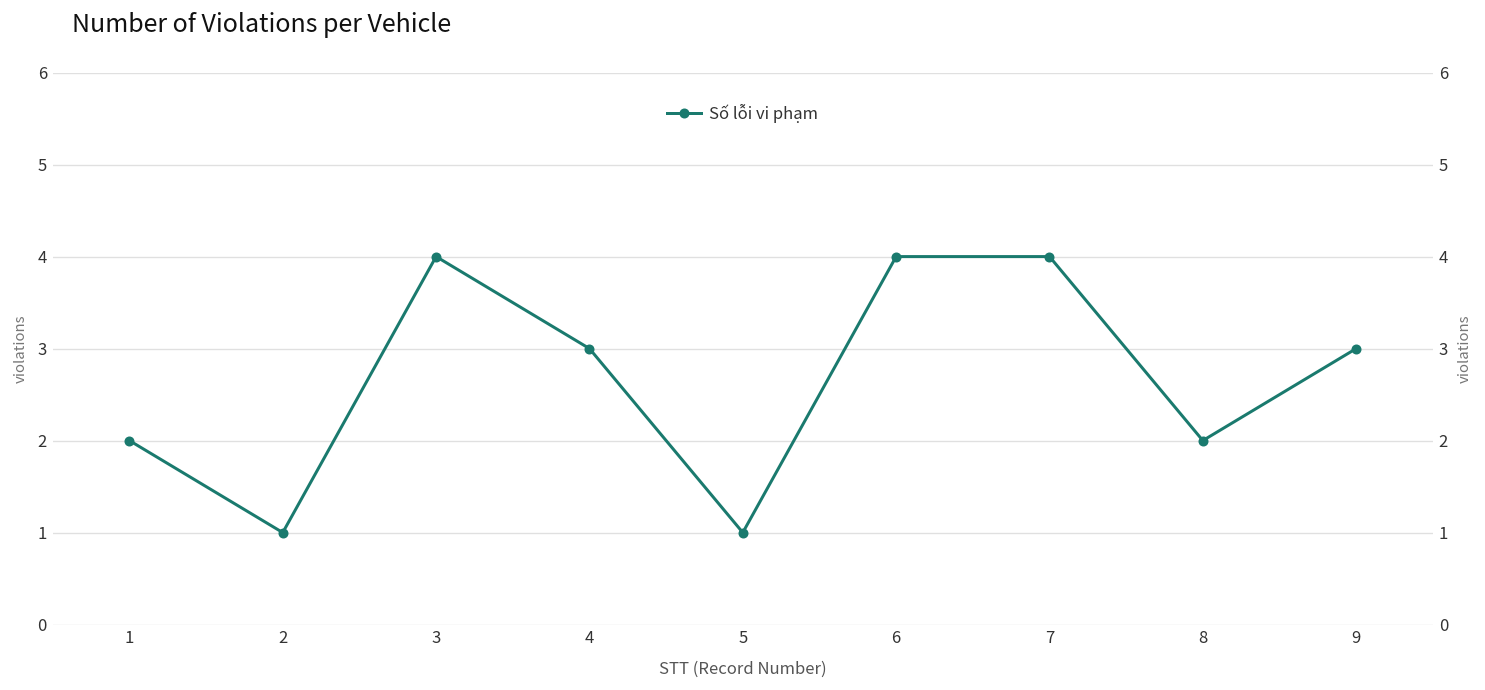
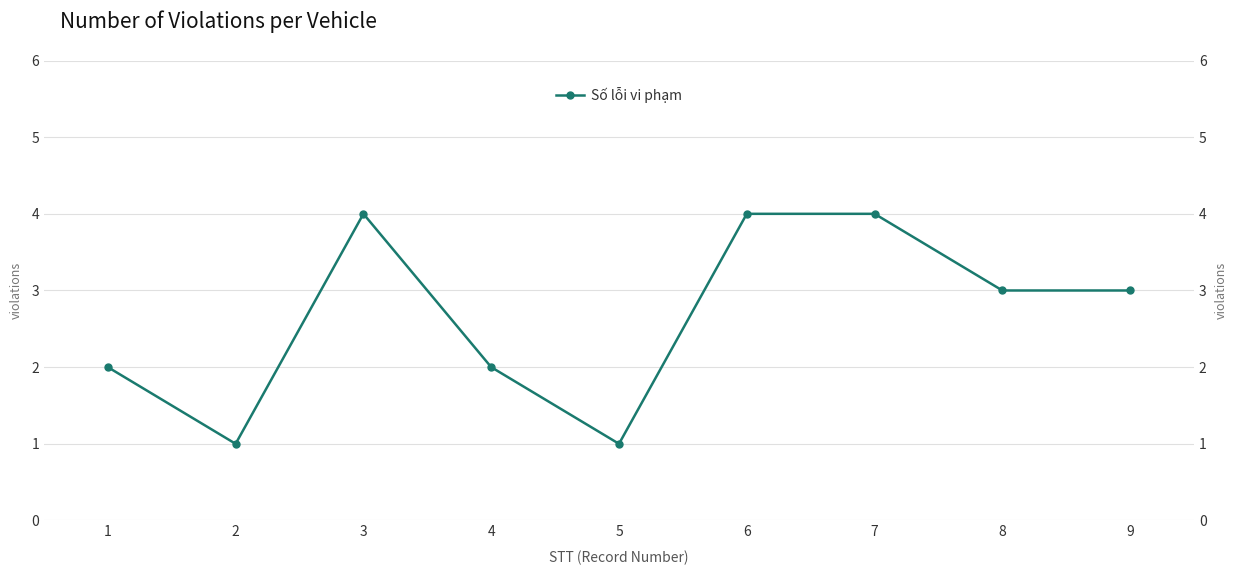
  {
    "1": 2,
    "2": 1,
    "3": 4,
-   "4": 3,
+   "4": 2,
    "5": 1,
    "6": 4,
    "7": 4,
-   "8": 2,
+   "8": 3,
    "9": 3
  }
